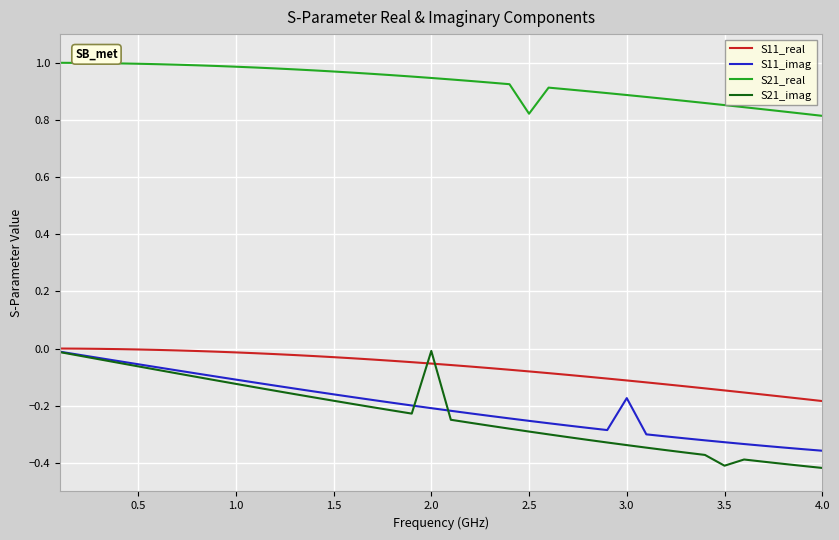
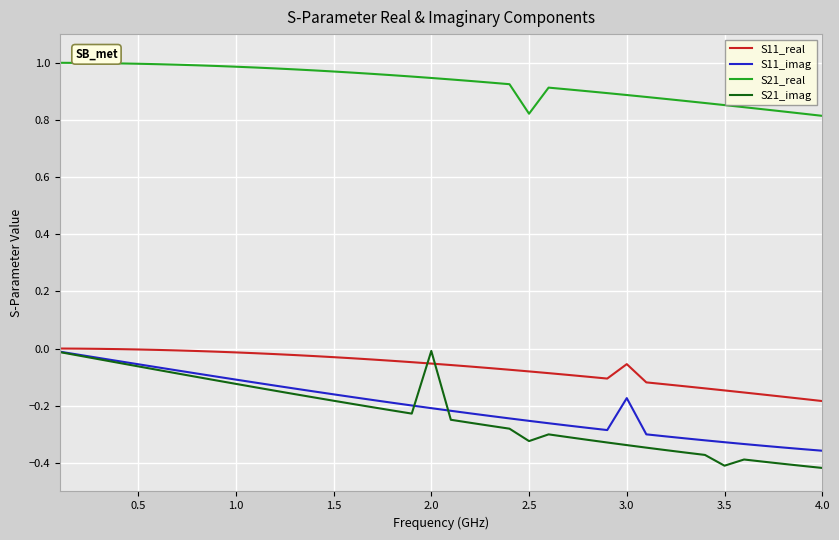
  {
    "S11_real": {
      "0.5": 0.00,
      "1.0": -0.01,
      "1.5": -0.03,
      "2.0": -0.05,
      "2.5": -0.08,
-     "3.0": -0.11,
+     "3.0": -0.05,
      "3.5": -0.15,
      "4.0": -0.18
    },
    "S11_imag": {
      "1.0": -0.11,
      "1.5": -0.16,
      "2.0": -0.21,
      "2.5": -0.25,
      "3.0": -0.17,
      "3.5": -0.33,
      "4.0": -0.36
    },
    "S21_real": {
      "0.5": 1.00,
      "1.0": 0.99,
      "1.5": 0.97,
      "2.0": 0.95,
      "2.5": 0.82,
      "3.0": 0.89,
      "3.5": 0.85,
      "4.0": 0.81
    },
    "S21_imag": {
      "1.0": -0.12,
      "1.5": -0.18,
      "2.0": -0.01,
-     "2.5": -0.29,
+     "2.5": -0.32,
      "3.0": -0.34,
      "3.5": -0.41,
      "4.0": -0.42
    }
  }
